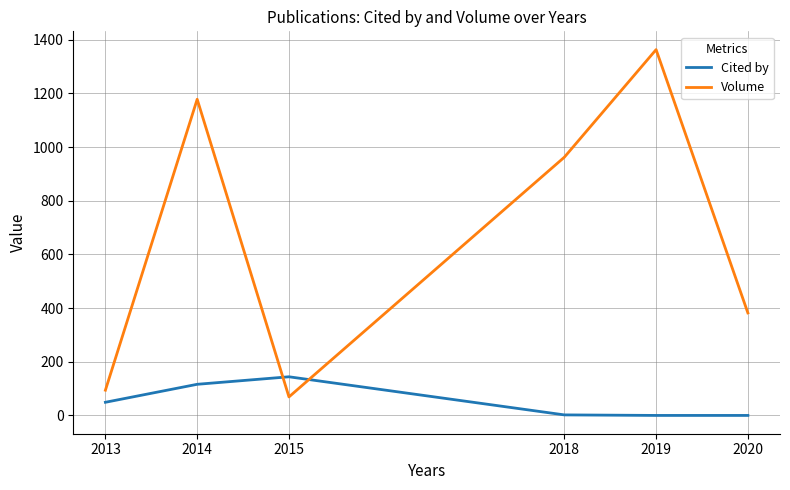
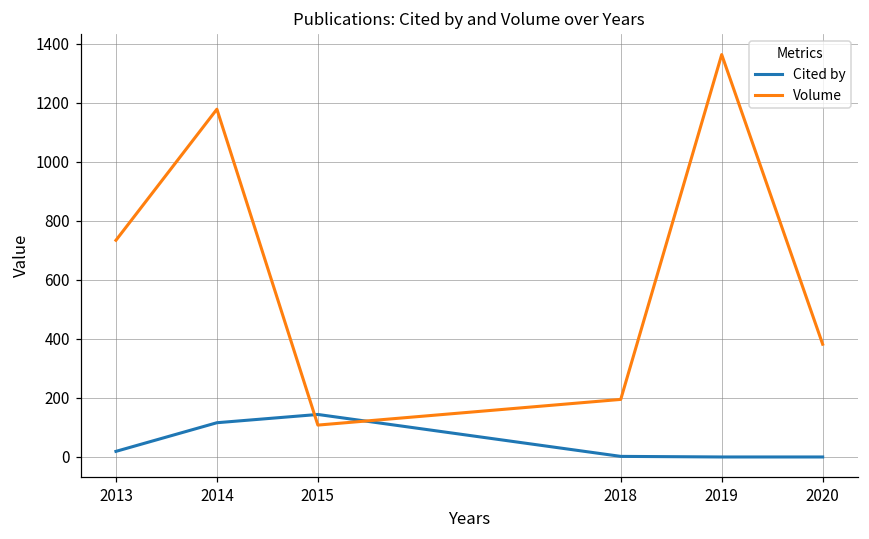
  {
    "Cited by": {
-     "2013": 50,
+     "2013": 20,
      "2014": 120,
      "2015": 140,
      "2018": 0,
      "2019": 0,
      "2020": 0
    },
    "Volume": {
-     "2013": 90,
+     "2013": 730,
      "2014": 1180,
-     "2015": 70,
-     "2018": 960,
+     "2015": 110,
+     "2018": 200,
      "2019": 1360,
      "2020": 380
    }
  }
